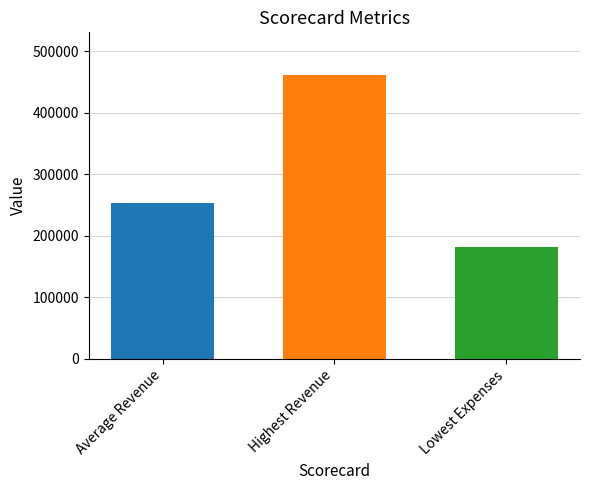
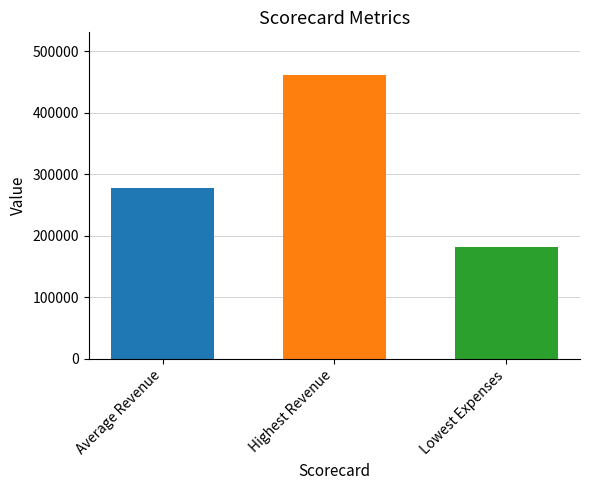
  {
-   "Average Revenue": 250000,
+   "Average Revenue": 280000,
    "Highest Revenue": 460000,
    "Lowest Expenses": 180000
  }
